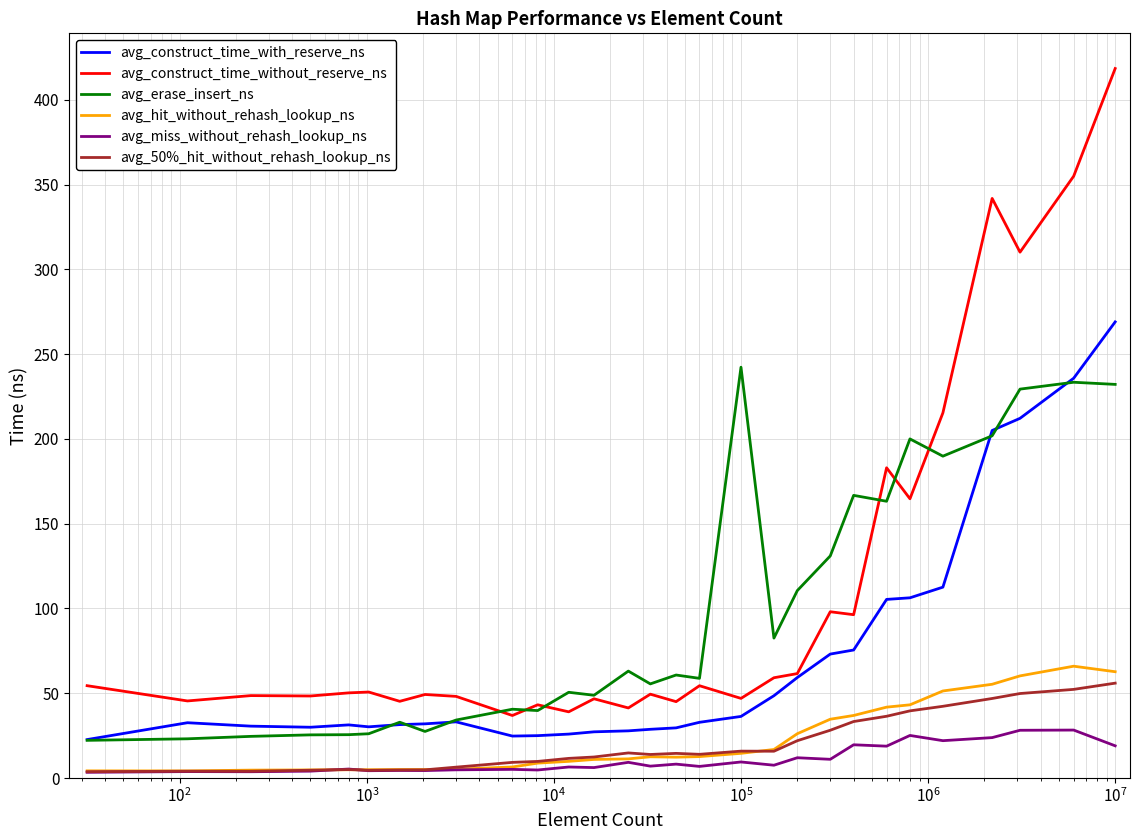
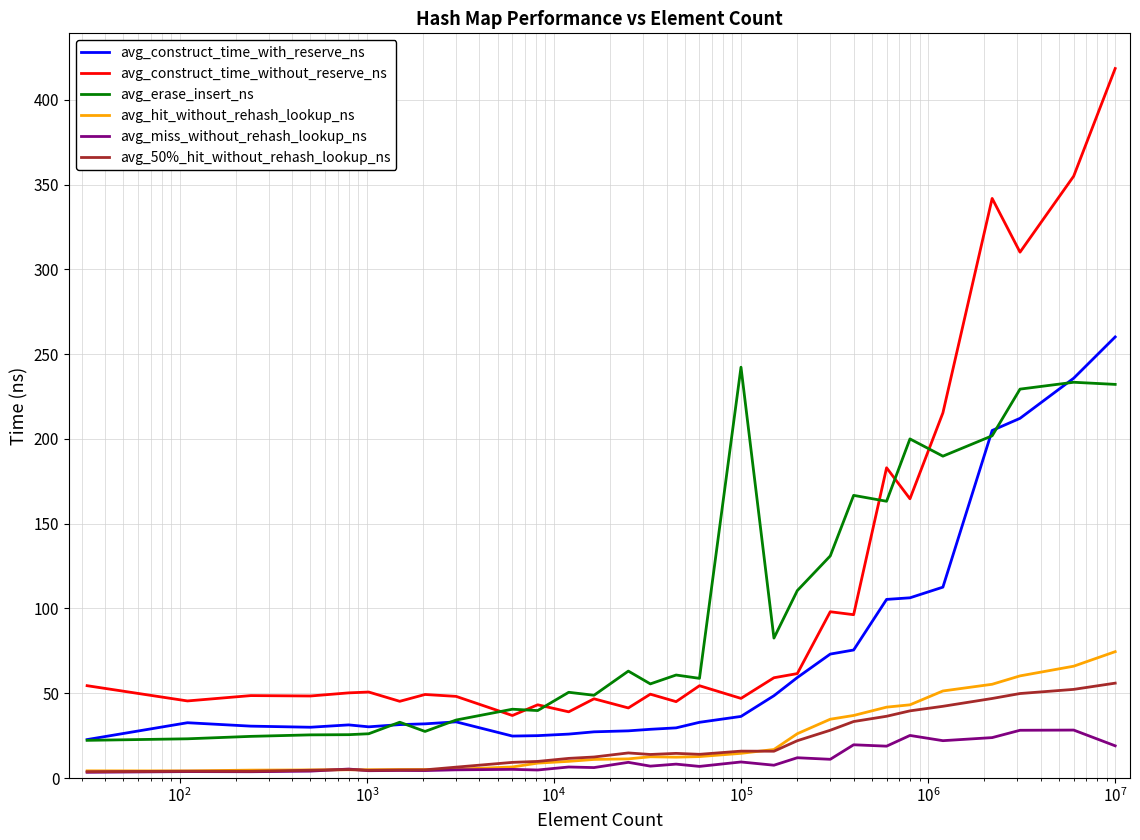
  {
    "avg_construct_time_with_reserve_ns": {
      "10^5": 36,
-     "10^7": 269
+     "10^7": 260
    },
    "avg_construct_time_without_reserve_ns": {
      "10^5": 47,
      "10^7": 418
    },
    "avg_erase_insert_ns": {
      "10^5": 242,
      "10^7": 232
    },
    "avg_hit_without_rehash_lookup_ns": {
-     "10^7": 63
+     "10^7": 75
    },
    "avg_miss_without_rehash_lookup_ns": {
      "10^5": 9,
      "10^7": 19
    },
    "avg_50%_hit_without_rehash_lookup_ns": {
      "10^7": 56
    }
  }
